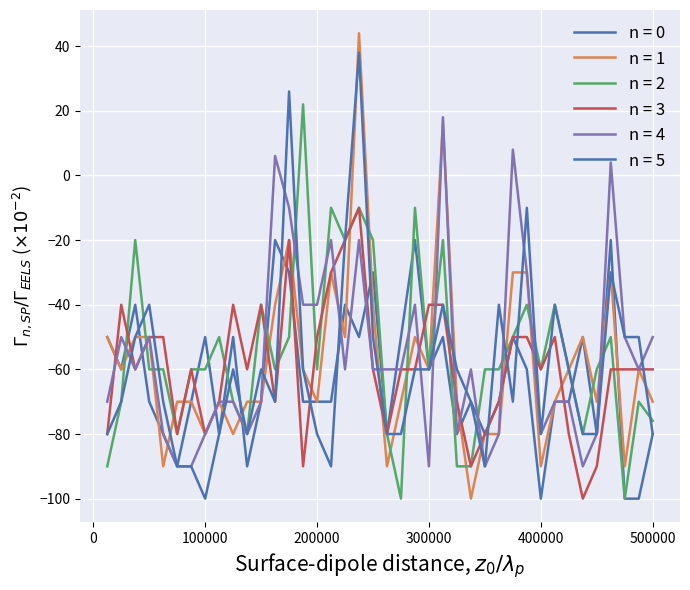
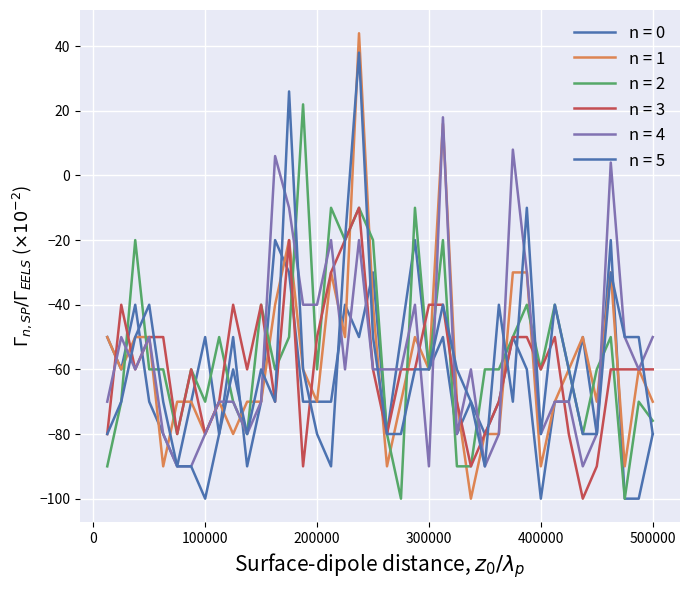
  {
    "n = 2": {
-     "100000": -60,
+     "100000": -70,
      "200000": -60,
      "500000": -76
    }
  }
